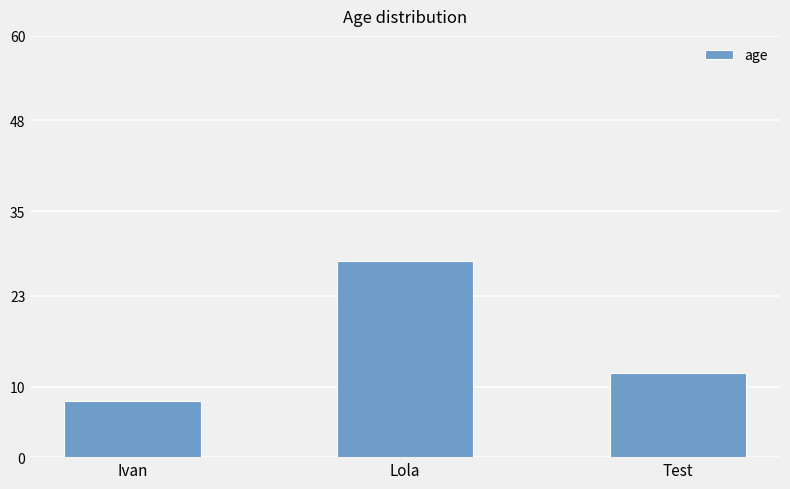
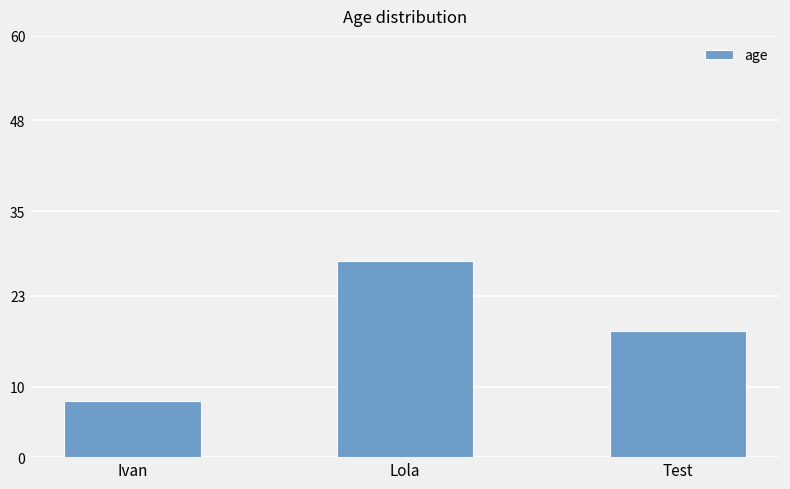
  {
    "Ivan": 8,
    "Lola": 28,
-   "Test": 12
+   "Test": 18
  }
